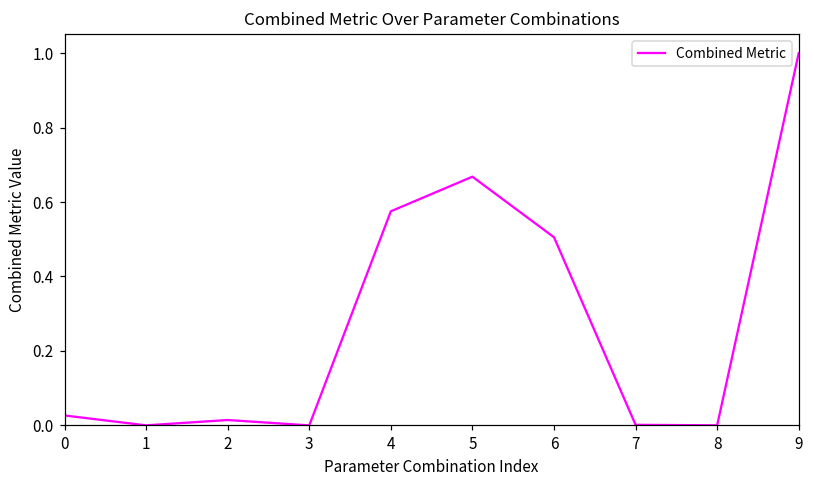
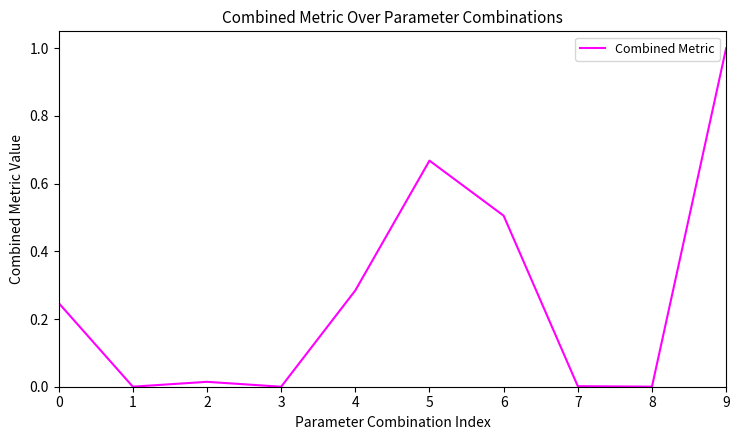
  {
-   "0": 0.03,
+   "0": 0.25,
    "1": 0.00,
    "2": 0.01,
    "3": 0.00,
-   "4": 0.58,
+   "4": 0.28,
    "5": 0.67,
    "6": 0.51,
    "7": 0.00,
    "8": 0.00,
    "9": 1.00
  }
